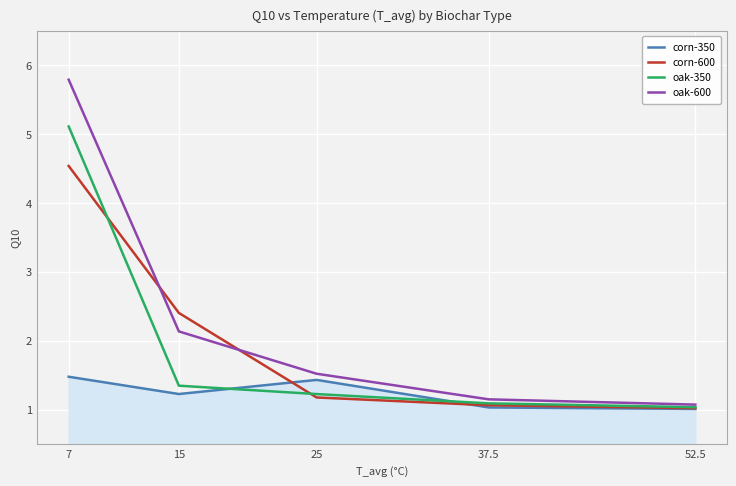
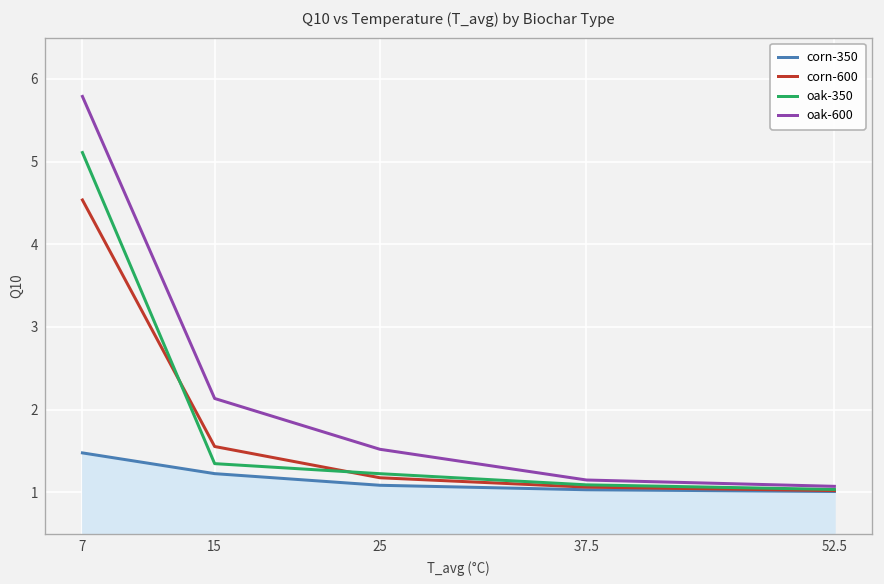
  {
    "corn-350": {
      "7": 1.5,
      "15": 1.2,
-     "25": 1.4
+     "25": 1.1
    },
    "corn-600": {
      "7": 4.5,
-     "15": 2.4,
+     "15": 1.6,
      "25": 1.2
    },
    "oak-350": {
      "7": 5.1,
      "15": 1.3,
      "25": 1.2
    },
    "oak-600": {
      "7": 5.8,
      "15": 2.1,
      "25": 1.5,
      "37.5": 1.1,
      "52.5": 1.1
    }
  }
